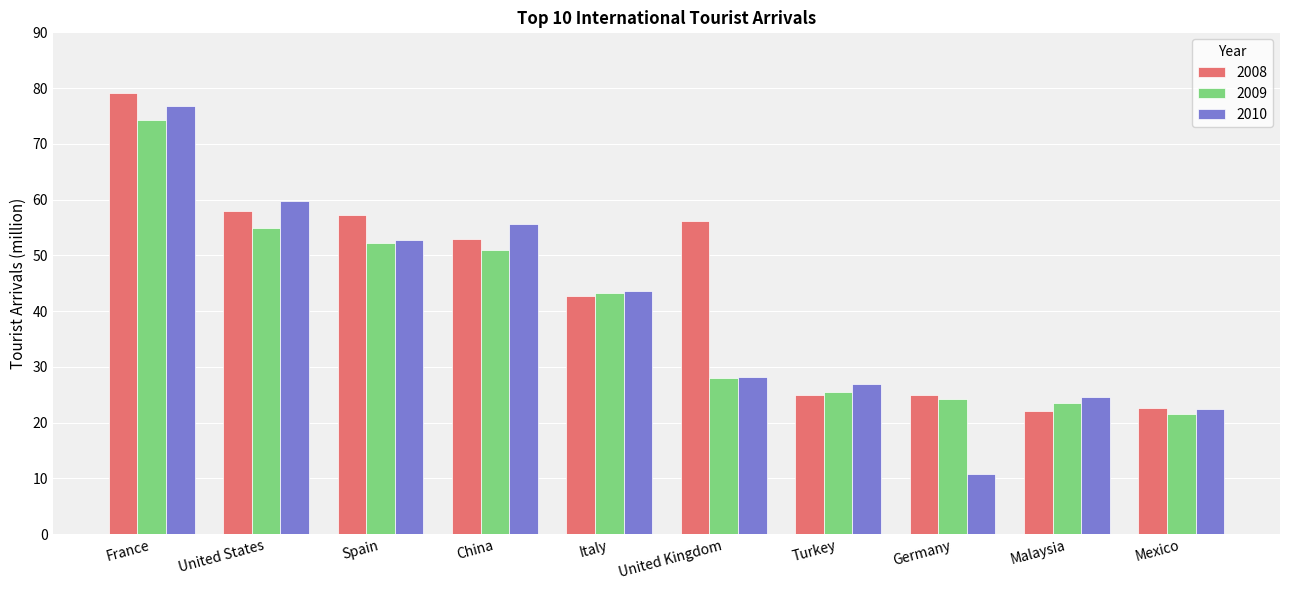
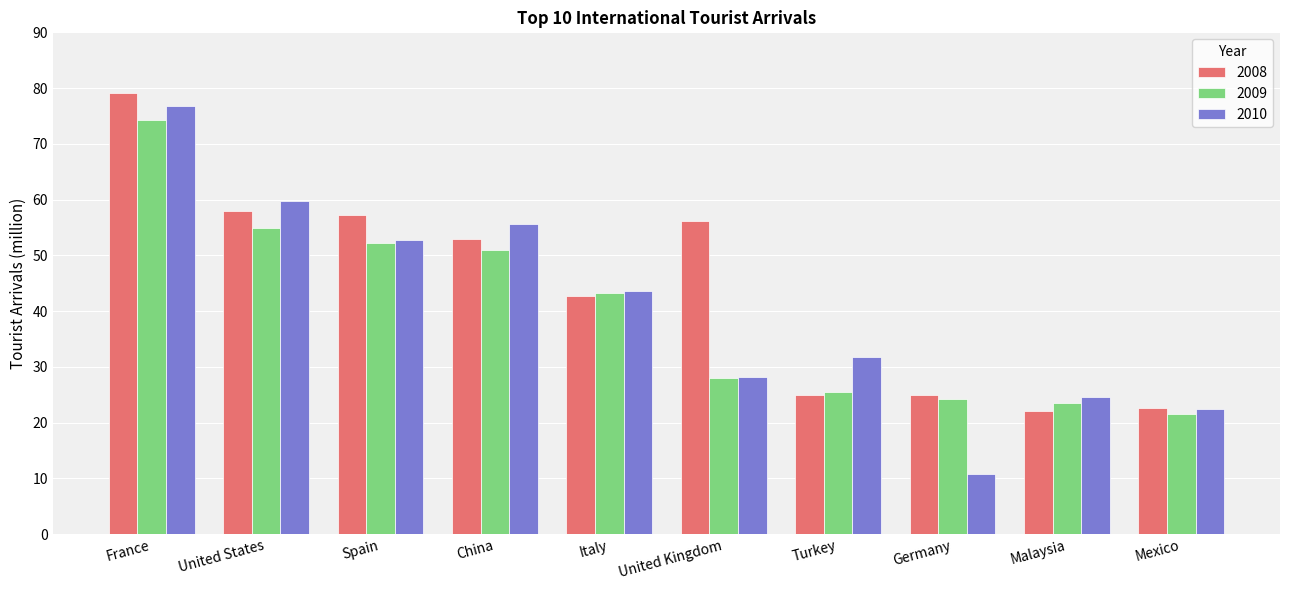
  {
    "2008": {
      "France": 79,
      "United States": 58,
      "Spain": 57,
      "China": 53,
      "Italy": 43,
      "United Kingdom": 56,
      "Turkey": 25,
      "Germany": 25,
      "Malaysia": 22,
      "Mexico": 23
    },
    "2009": {
      "France": 74,
      "United States": 55,
      "Spain": 52,
      "China": 51,
      "Italy": 43,
      "United Kingdom": 28,
      "Turkey": 26,
      "Germany": 24,
      "Malaysia": 24,
      "Mexico": 22
    },
    "2010": {
      "France": 77,
      "United States": 60,
      "Spain": 53,
      "China": 56,
      "Italy": 44,
      "United Kingdom": 28,
-     "Turkey": 27,
+     "Turkey": 32,
      "Germany": 11,
      "Malaysia": 25,
      "Mexico": 22
    }
  }
